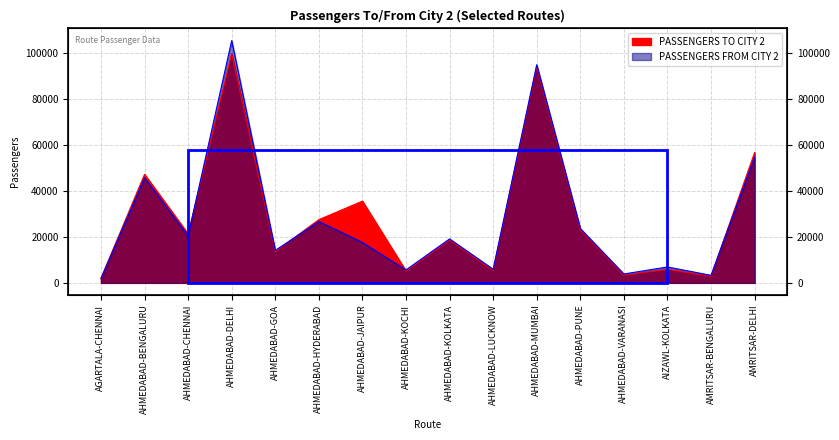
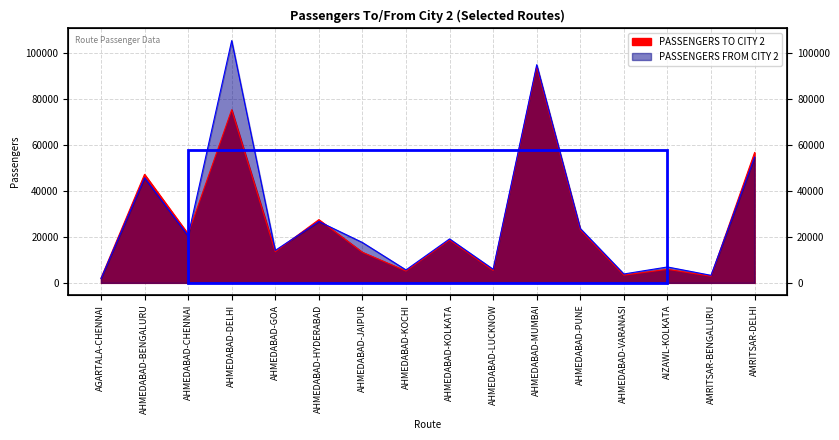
  {
    "PASSENGERS TO CITY 2": {
      "AHMEDABAD-BENGALURU": 47000,
-     "AHMEDABAD-DELHI": 100000,
-     "AHMEDABAD-JAIPUR": 36000,
+     "AHMEDABAD-DELHI": 75000,
+     "AHMEDABAD-JAIPUR": 13000,
      "AMRITSAR-DELHI": 57000
    },
    "PASSENGERS FROM CITY 2": {
      "AHMEDABAD-BENGALURU": 46000,
      "AHMEDABAD-DELHI": 105000,
      "AHMEDABAD-JAIPUR": 18000,
      "AMRITSAR-DELHI": 55000
    }
  }
